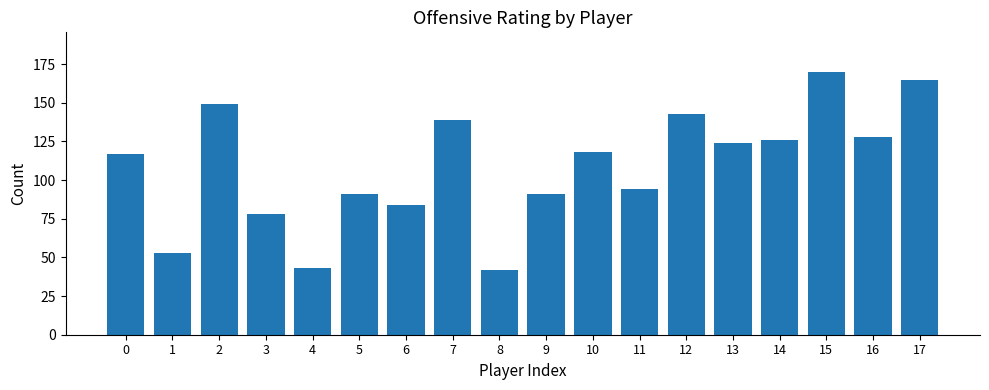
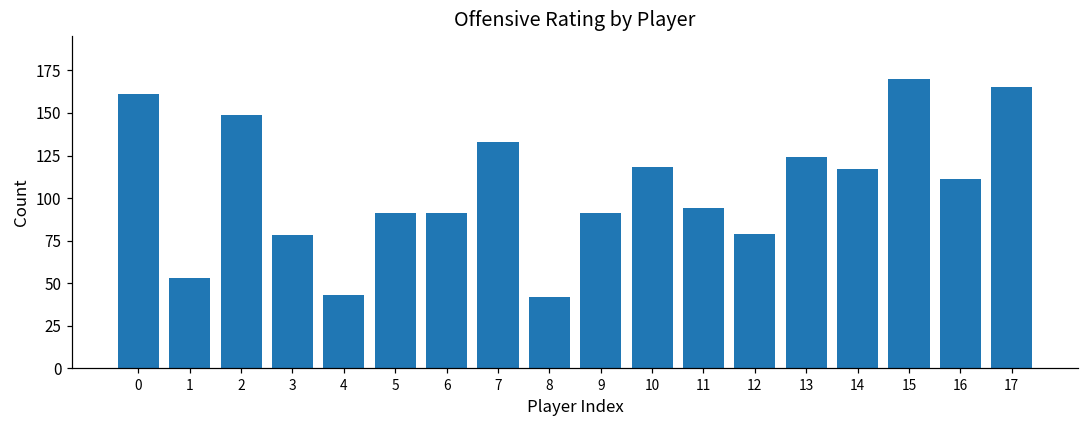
  {
-   "0": 117,
+   "0": 161,
    "1": 53,
    "2": 149,
    "3": 78,
    "4": 43,
    "5": 91,
-   "6": 84,
-   "7": 139,
+   "6": 91,
+   "7": 133,
    "8": 42,
    "9": 91,
    "10": 118,
    "11": 94,
-   "12": 143,
+   "12": 79,
    "13": 124,
-   "14": 126,
+   "14": 117,
    "15": 170,
-   "16": 128,
+   "16": 111,
    "17": 165
  }
